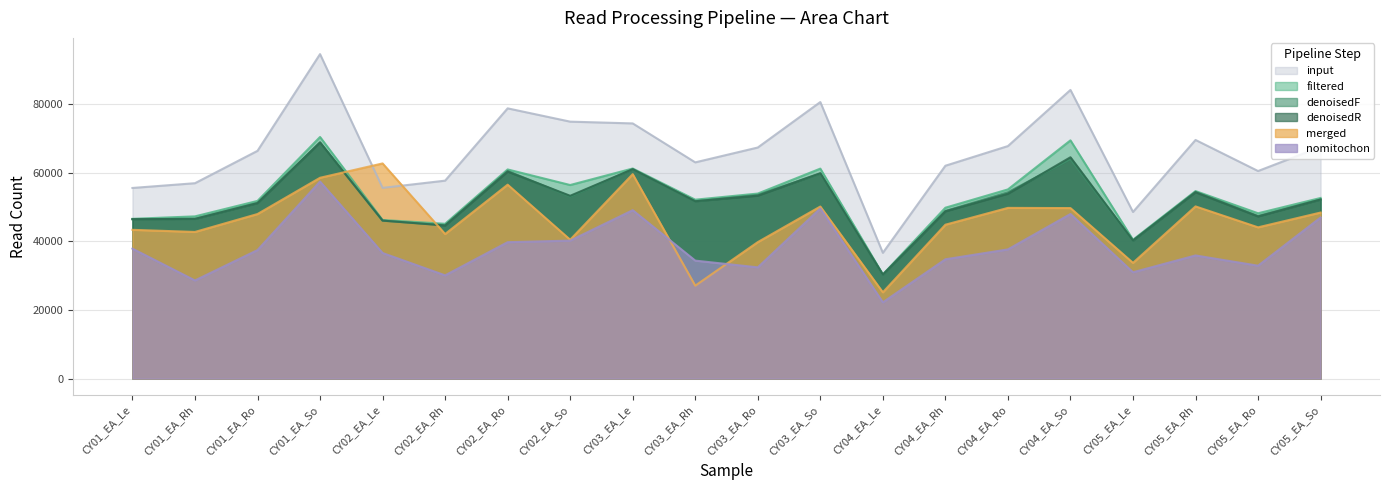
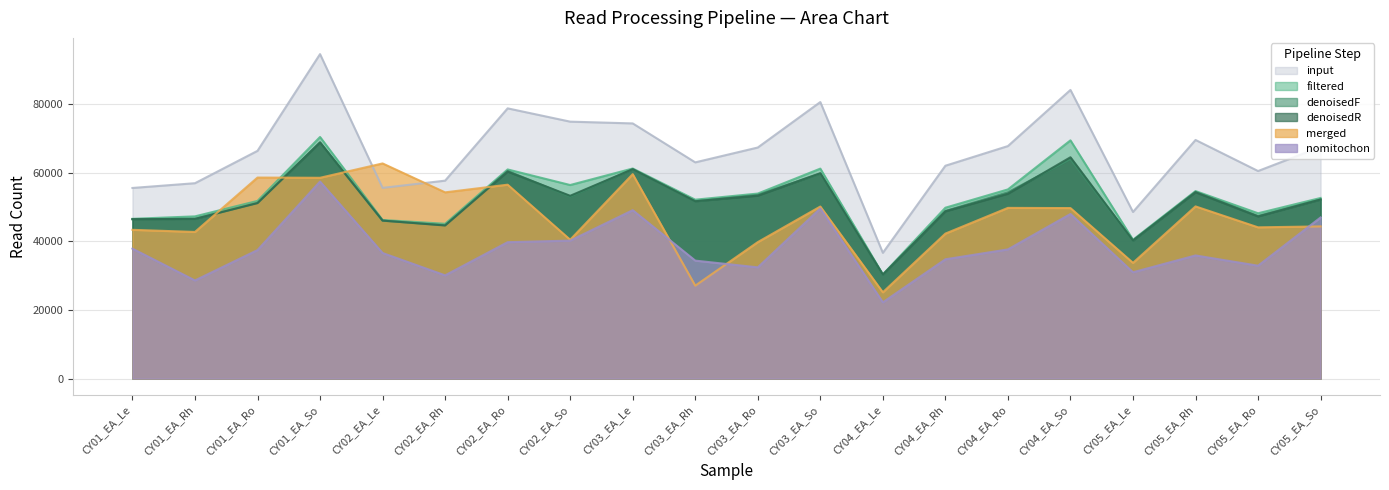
  {
    "merged": {
      "CY01_EA_Le": 43000,
      "CY01_EA_Rh": 43000,
-     "CY01_EA_Ro": 48000,
+     "CY01_EA_Ro": 59000,
      "CY01_EA_So": 59000,
      "CY02_EA_Le": 63000,
-     "CY02_EA_Rh": 42000,
+     "CY02_EA_Rh": 54000,
      "CY02_EA_Ro": 57000,
      "CY03_EA_Le": 60000,
      "CY03_EA_Rh": 27000,
      "CY03_EA_Ro": 40000,
      "CY04_EA_Le": 25000,
-     "CY04_EA_Rh": 45000,
+     "CY04_EA_Rh": 42000,
      "CY04_EA_Ro": 50000,
      "CY04_EA_So": 50000,
      "CY05_EA_Le": 34000,
      "CY05_EA_Rh": 50000,
      "CY05_EA_Ro": 44000,
-     "CY05_EA_So": 48000
+     "CY05_EA_So": 44000
    }
  }
